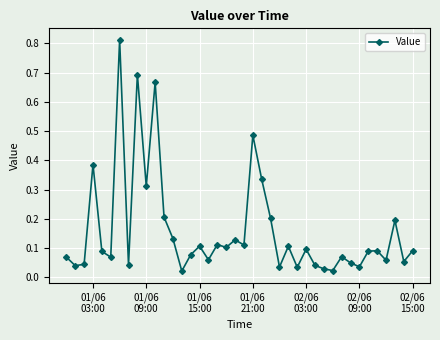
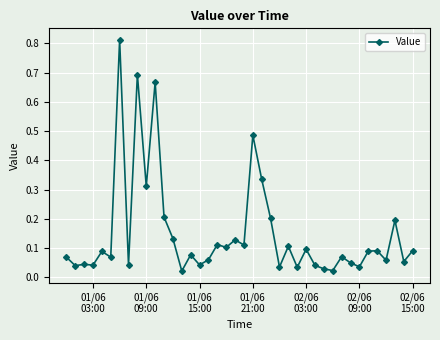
  {
-   "01/06 03:00": 0.39,
+   "01/06 03:00": 0.04,
    "01/06 09:00": 0.31,
-   "01/06 15:00": 0.11,
+   "01/06 15:00": 0.04,
    "01/06 21:00": 0.49,
    "02/06 03:00": 0.10,
    "02/06 09:00": 0.04,
    "02/06 15:00": 0.09
  }
